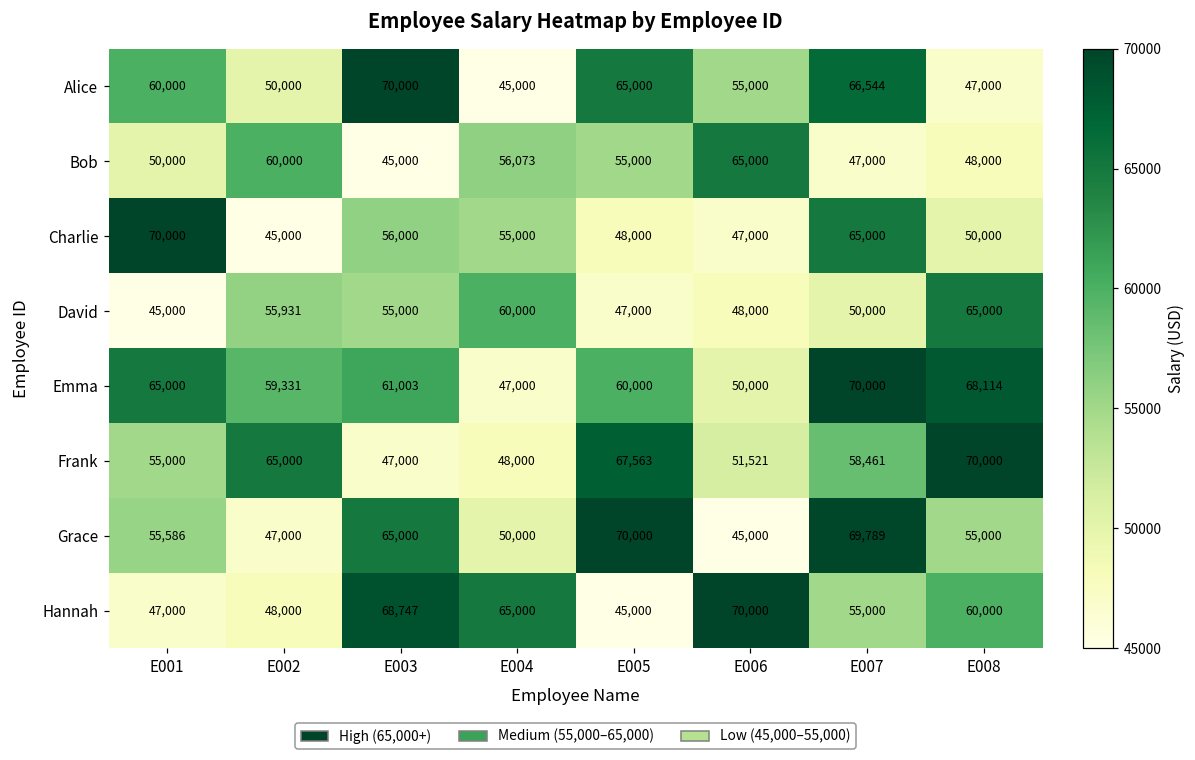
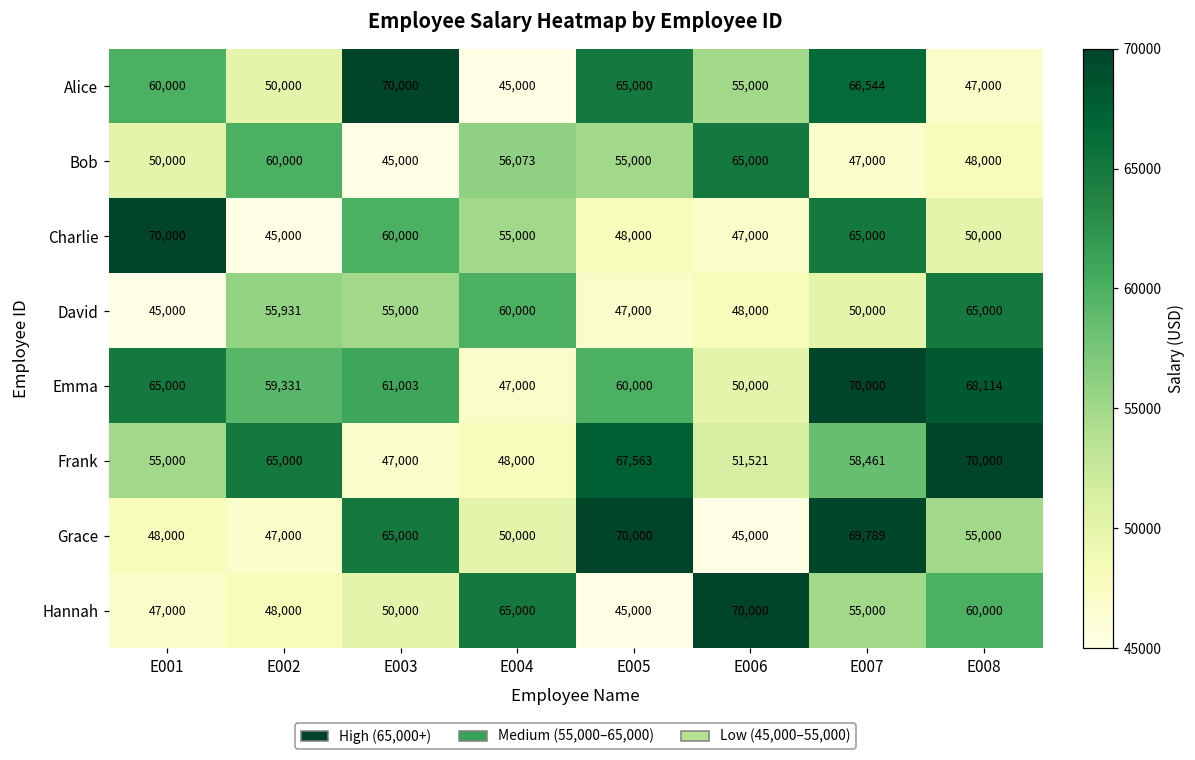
  {
    "Alice": {
      "E001": "60,000",
      "E002": "50,000",
      "E003": "70,000",
      "E004": "45,000",
      "E005": "65,000",
      "E006": "55,000",
      "E007": "66,544",
      "E008": "47,000"
    },
    "Bob": {
      "E001": "50,000",
      "E002": "60,000",
      "E003": "45,000",
      "E004": "56,073",
      "E005": "55,000",
      "E006": "65,000",
      "E007": "47,000",
      "E008": "48,000"
    },
    "Charlie": {
      "E001": "70,000",
      "E002": "45,000",
-     "E003": "56,000",
+     "E003": "60,000",
      "E004": "55,000",
      "E005": "48,000",
      "E006": "47,000",
      "E007": "65,000",
      "E008": "50,000"
    },
    "David": {
      "E001": "45,000",
      "E002": "55,931",
      "E003": "55,000",
      "E004": "60,000",
      "E005": "47,000",
      "E006": "48,000",
      "E007": "50,000",
      "E008": "65,000"
    },
    "Emma": {
      "E001": "65,000",
      "E002": "59,331",
      "E003": "61,003",
      "E004": "47,000",
      "E005": "60,000",
      "E006": "50,000",
      "E007": "70,000",
      "E008": "68,114"
    },
    "Frank": {
      "E001": "55,000",
      "E002": "65,000",
      "E003": "47,000",
      "E004": "48,000",
      "E005": "67,563",
      "E006": "51,521",
      "E007": "58,461",
      "E008": "70,000"
    },
    "Grace": {
-     "E001": "55,586",
+     "E001": "48,000",
      "E002": "47,000",
      "E003": "65,000",
      "E004": "50,000",
      "E005": "70,000",
      "E006": "45,000",
      "E007": "69,789",
      "E008": "55,000"
    },
    "Hannah": {
      "E001": "47,000",
      "E002": "48,000",
-     "E003": "68,747",
+     "E003": "50,000",
      "E004": "65,000",
      "E005": "45,000",
      "E006": "70,000",
      "E007": "55,000",
      "E008": "60,000"
    }
  }
